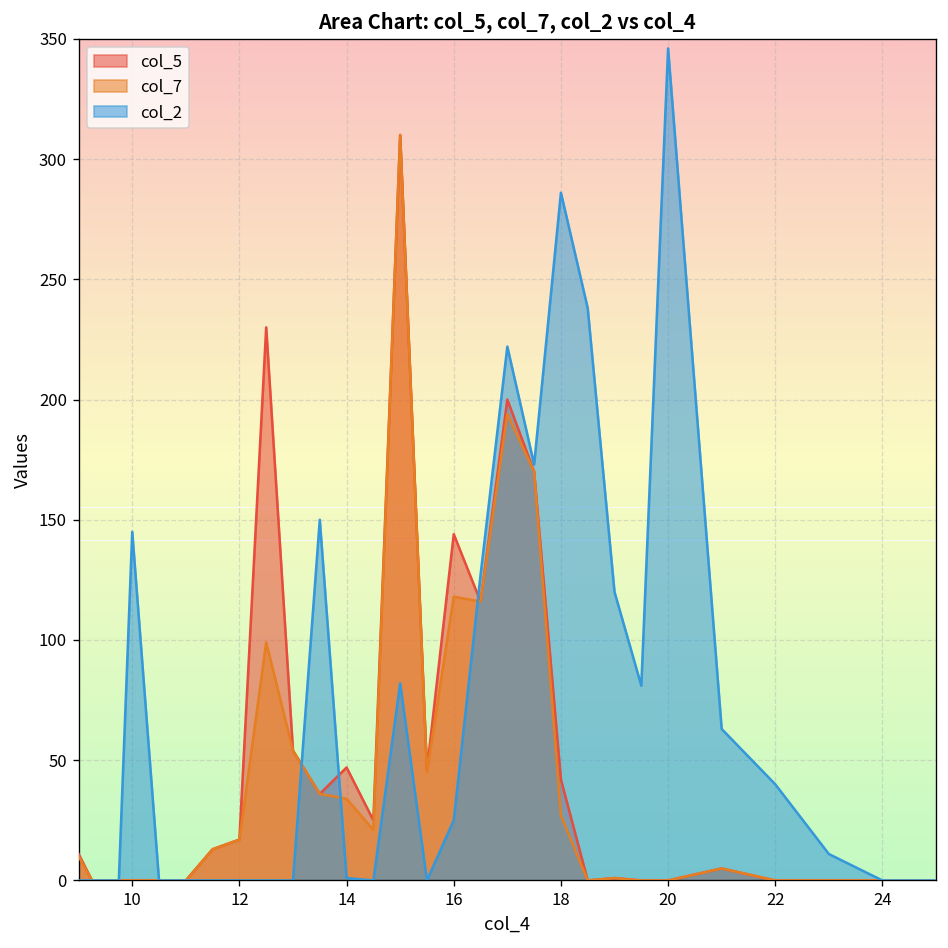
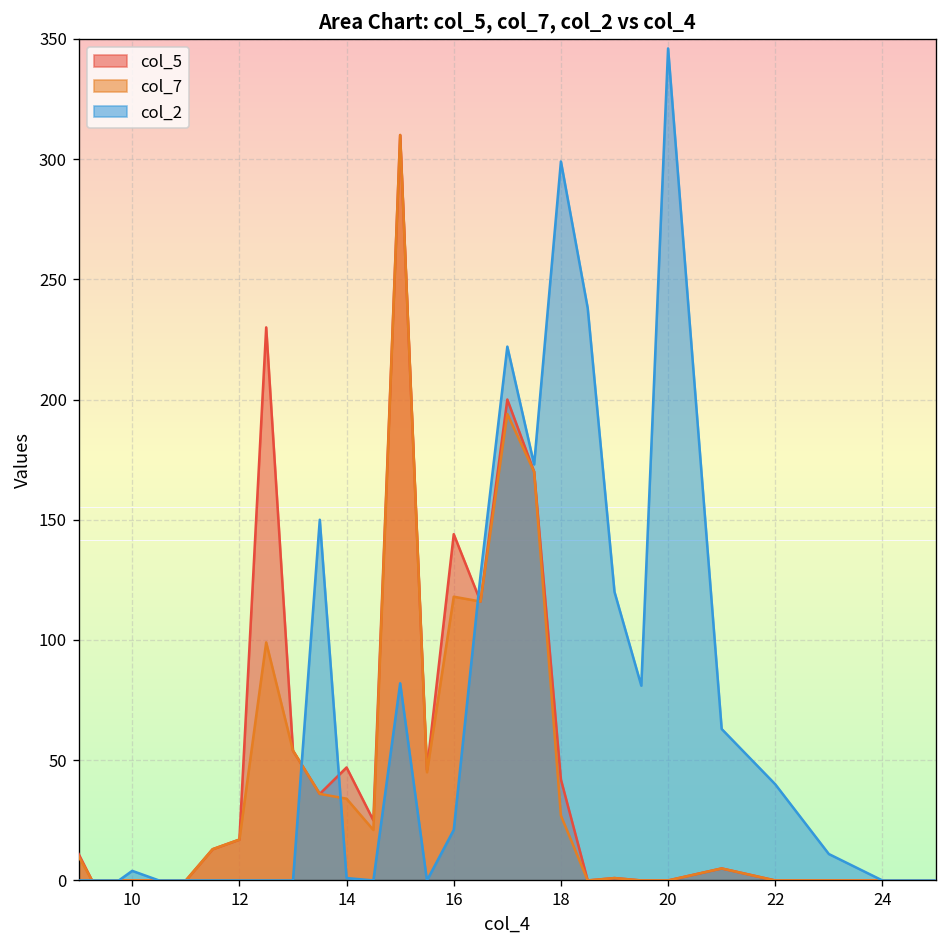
  {
    "col_2": {
-     "10": 145,
+     "10": 4,
      "12": 0,
      "14": 1,
-     "16": 25,
-     "18": 286,
+     "16": 21,
+     "18": 299,
      "20": 346,
      "22": 40
    }
  }
